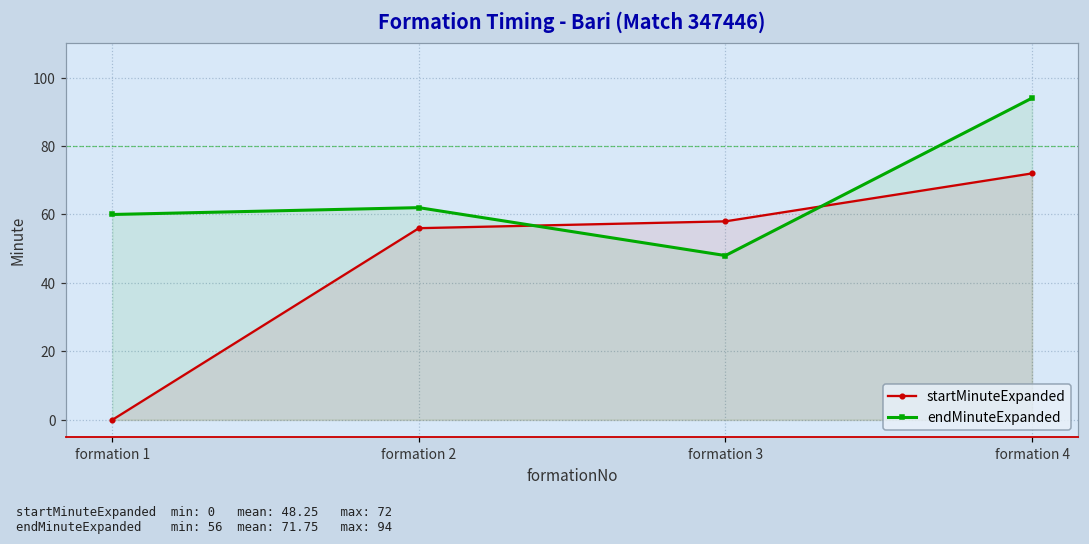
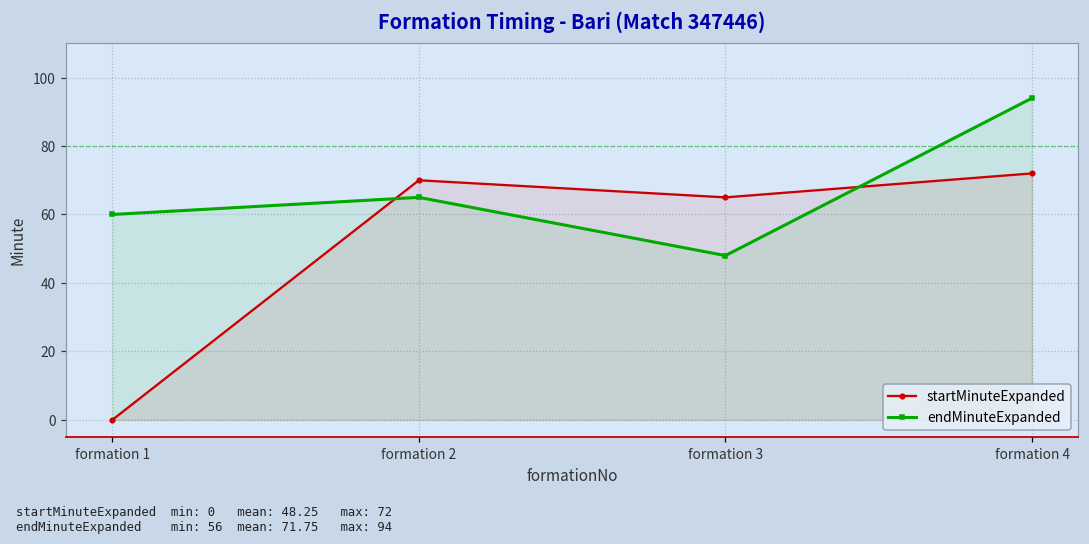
  {
    "startMinuteExpanded": {
      "formation 1": 0,
-     "formation 2": 56,
-     "formation 3": 58,
+     "formation 2": 70,
+     "formation 3": 65,
      "formation 4": 72
    },
    "endMinuteExpanded": {
      "formation 1": 60,
-     "formation 2": 62,
+     "formation 2": 65,
      "formation 3": 48,
      "formation 4": 94
    }
  }
